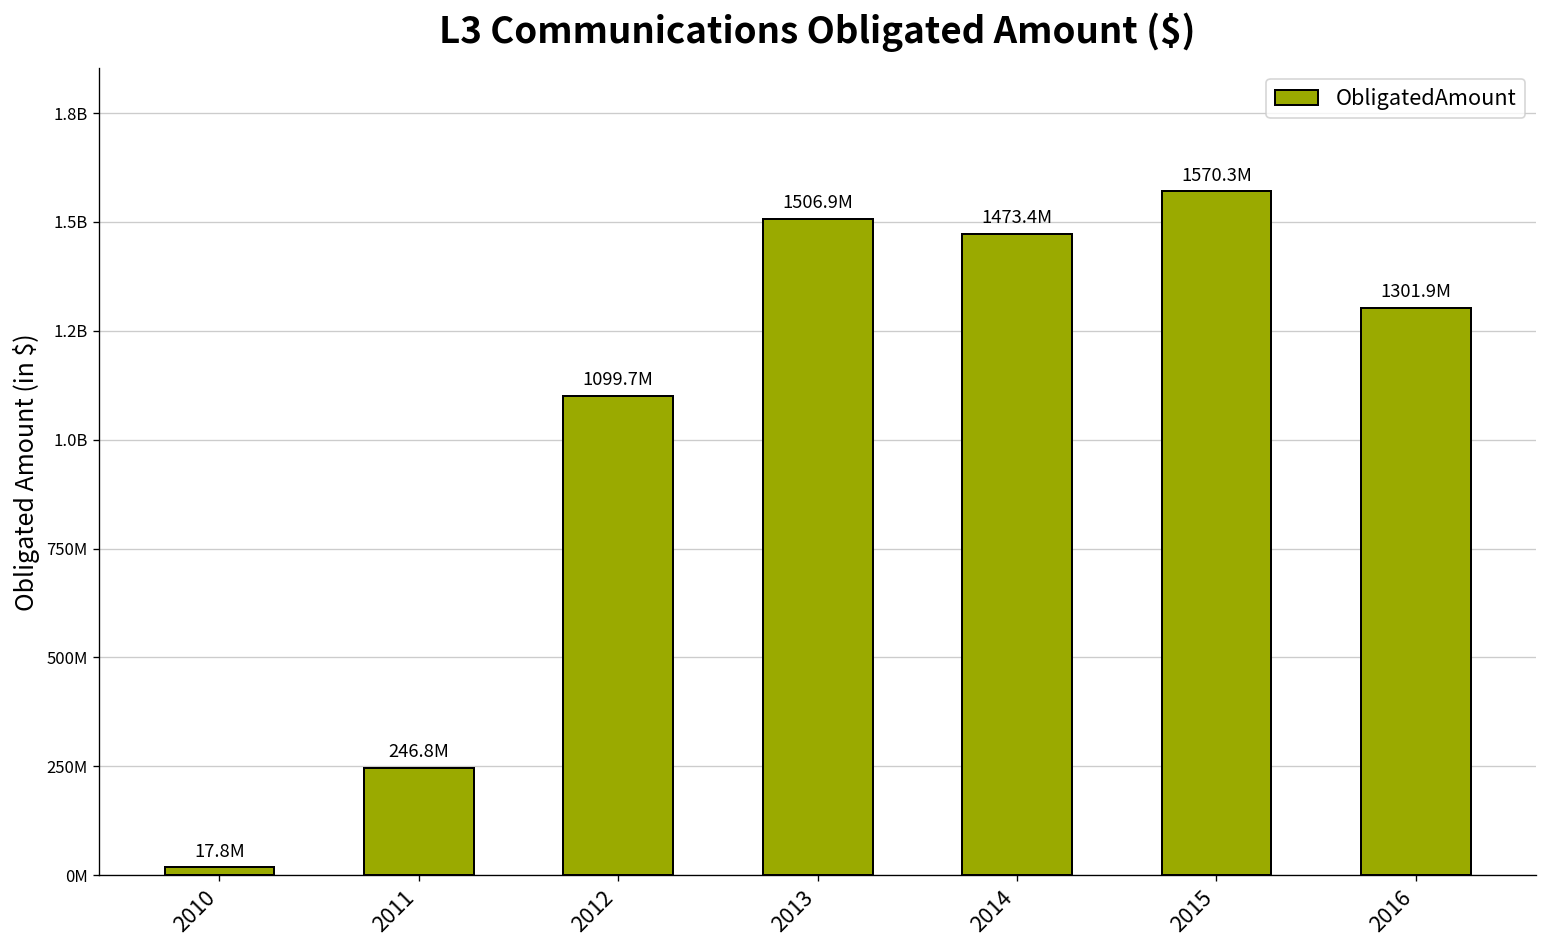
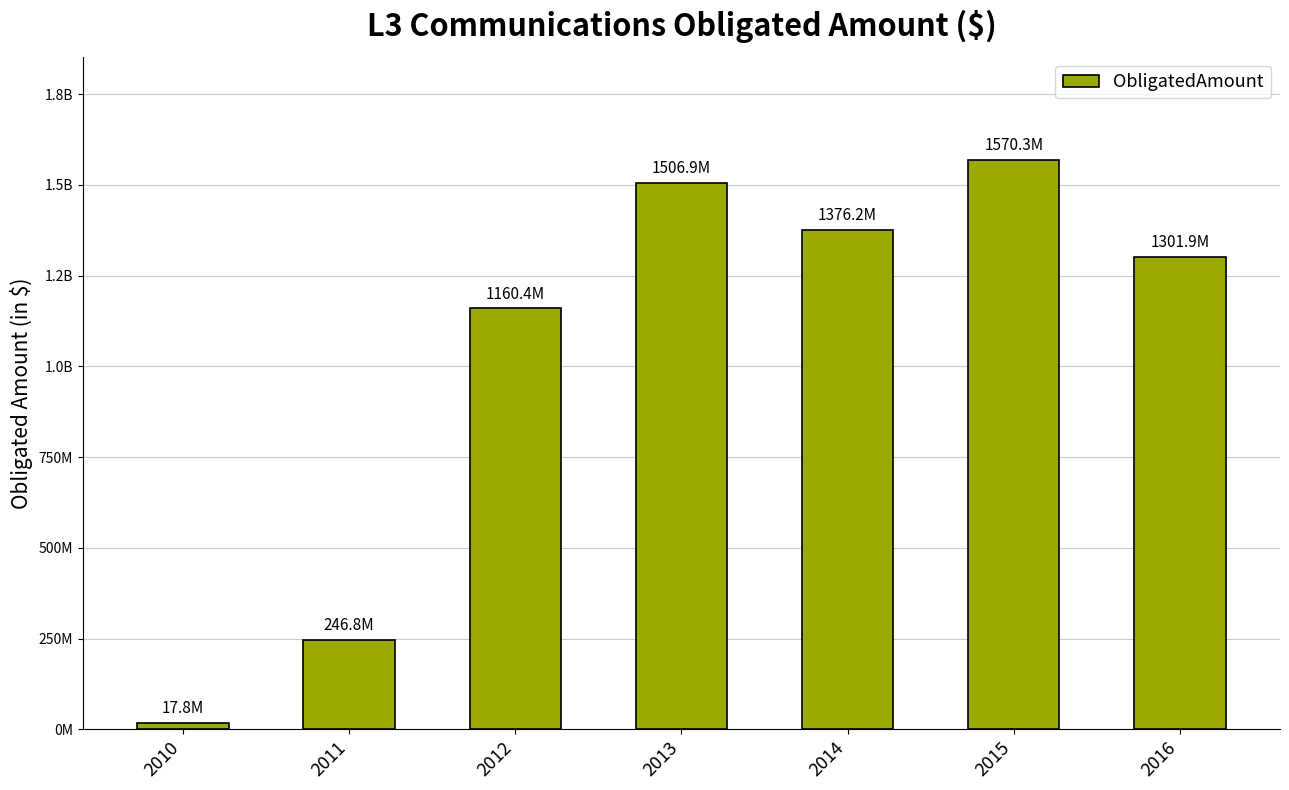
  {
    "2010": "17.8M",
    "2011": "246.8M",
-   "2012": "1099.7M",
+   "2012": "1160.4M",
    "2013": "1506.9M",
-   "2014": "1473.4M",
+   "2014": "1376.2M",
    "2015": "1570.3M",
    "2016": "1301.9M"
  }
